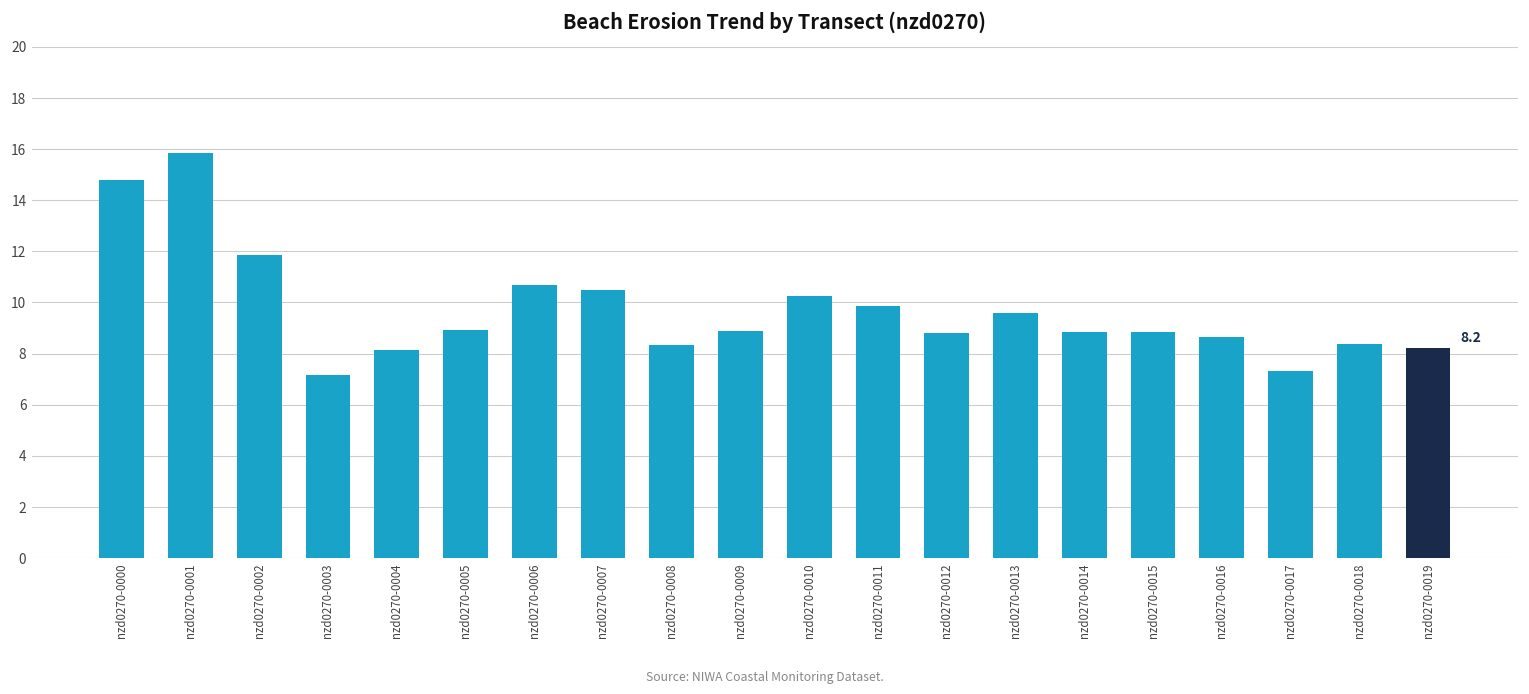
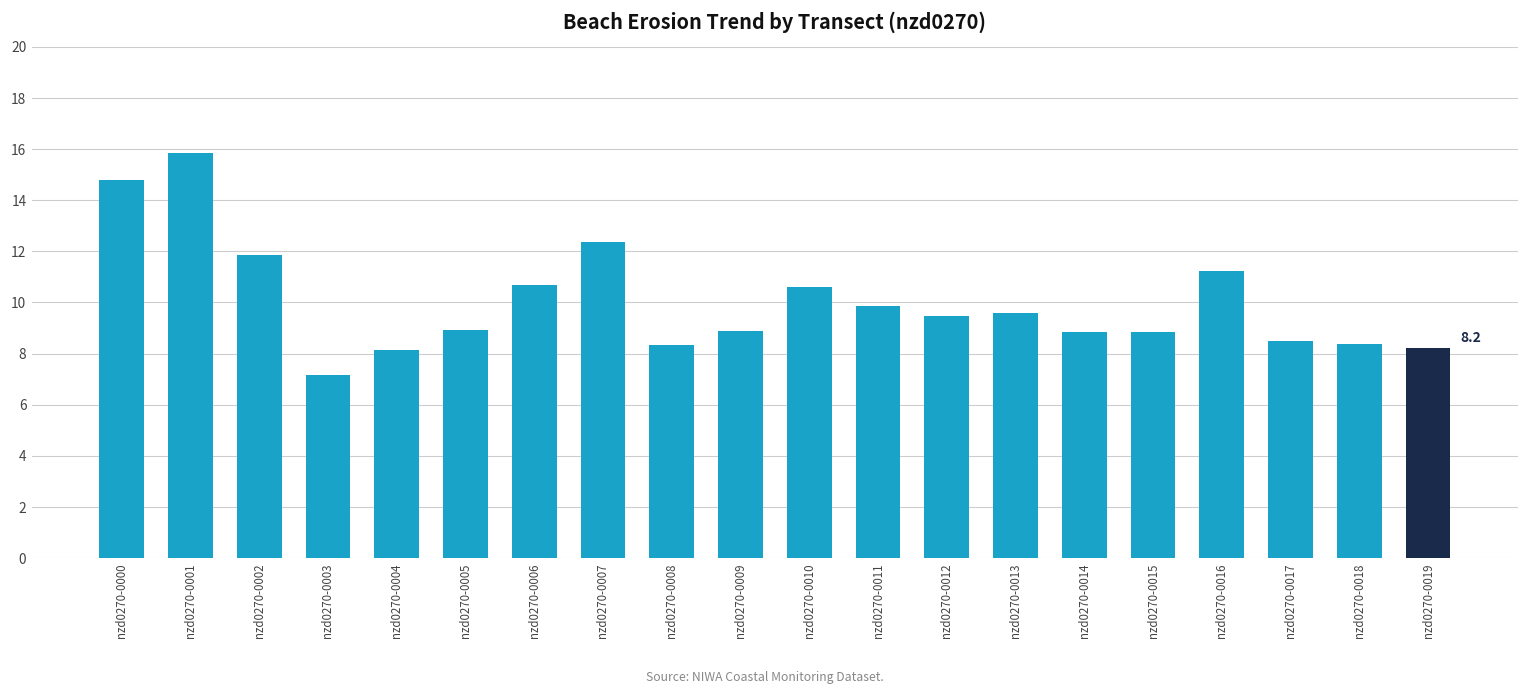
  {
    "nzd0270-0000": 14.8,
    "nzd0270-0001": 15.9,
    "nzd0270-0002": 11.8,
    "nzd0270-0003": 7.1,
    "nzd0270-0004": 8.1,
    "nzd0270-0005": 8.9,
    "nzd0270-0006": 10.7,
-   "nzd0270-0007": 10.5,
+   "nzd0270-0007": 12.3,
    "nzd0270-0008": 8.4,
    "nzd0270-0009": 8.9,
-   "nzd0270-0010": 10.3,
+   "nzd0270-0010": 10.6,
    "nzd0270-0011": 9.8,
-   "nzd0270-0012": 8.8,
+   "nzd0270-0012": 9.5,
    "nzd0270-0013": 9.6,
    "nzd0270-0014": 8.9,
    "nzd0270-0015": 8.9,
-   "nzd0270-0016": 8.6,
-   "nzd0270-0017": 7.3,
+   "nzd0270-0016": 11.2,
+   "nzd0270-0017": 8.5,
    "nzd0270-0018": 8.4,
    "nzd0270-0019": 8.2
  }
